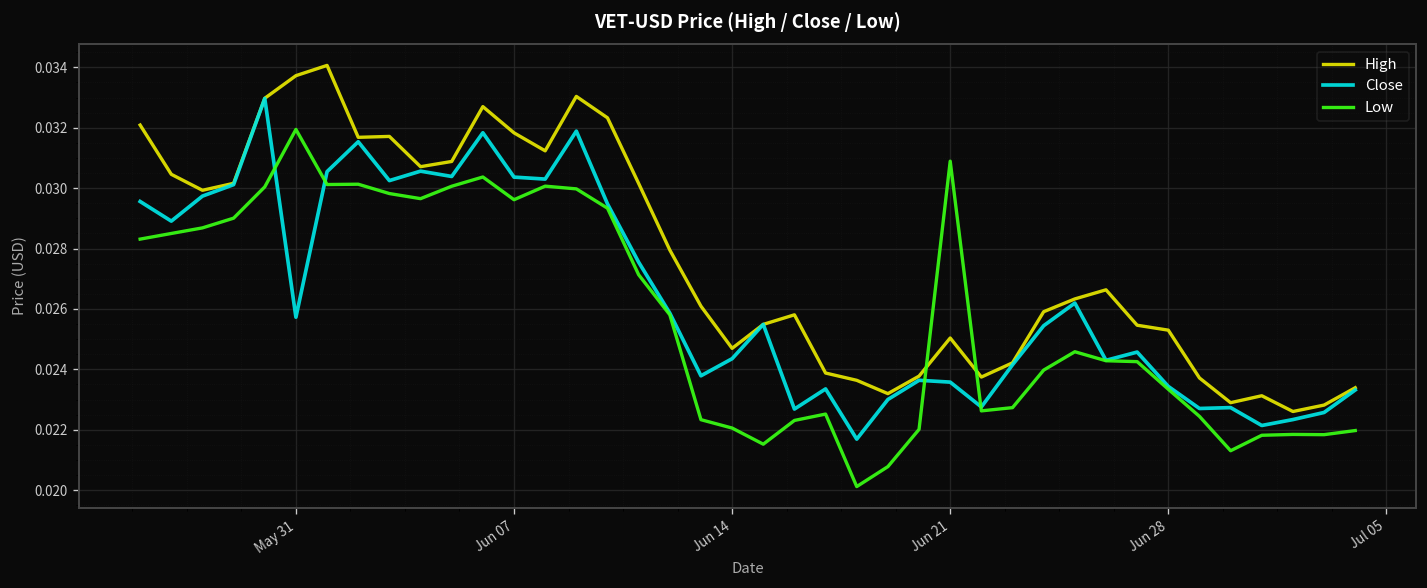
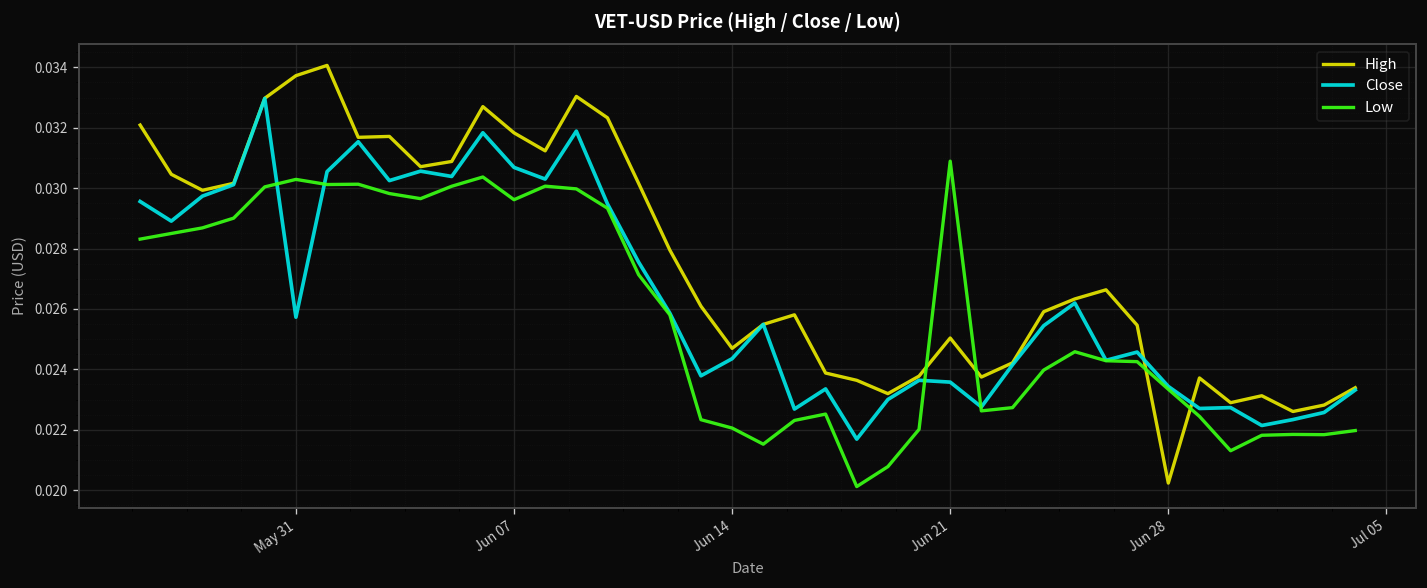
  {
    "High": {
      "May 31": 0.0337,
      "Jun 07": 0.0318,
      "Jun 14": 0.0247,
      "Jun 21": 0.0250,
-     "Jun 28": 0.0253
+     "Jun 28": 0.0202
    },
    "Close": {
      "May 31": 0.0257,
-     "Jun 07": 0.0304,
+     "Jun 07": 0.0307,
      "Jun 14": 0.0244,
      "Jun 21": 0.0236
    },
    "Low": {
-     "May 31": 0.0319,
+     "May 31": 0.0303,
      "Jun 07": 0.0296,
      "Jun 14": 0.0221,
      "Jun 21": 0.0309
    }
  }
